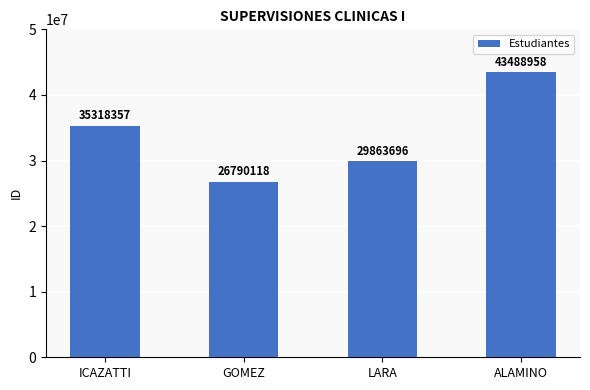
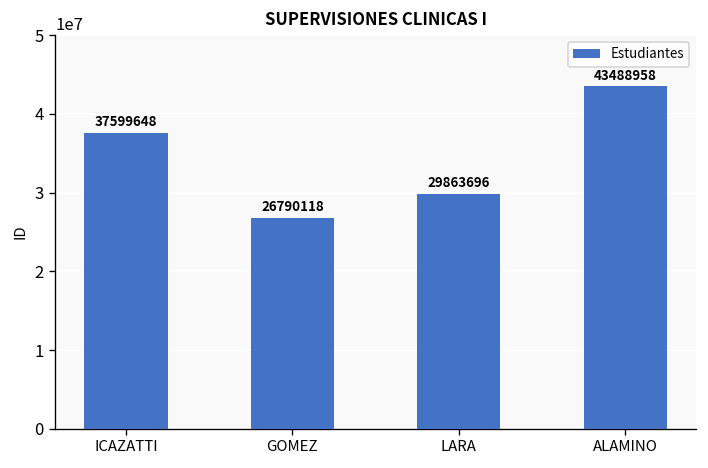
  {
-   "ICAZATTI": 35318357,
+   "ICAZATTI": 37599648,
    "GOMEZ": 26790118,
    "LARA": 29863696,
    "ALAMINO": 43488958
  }
